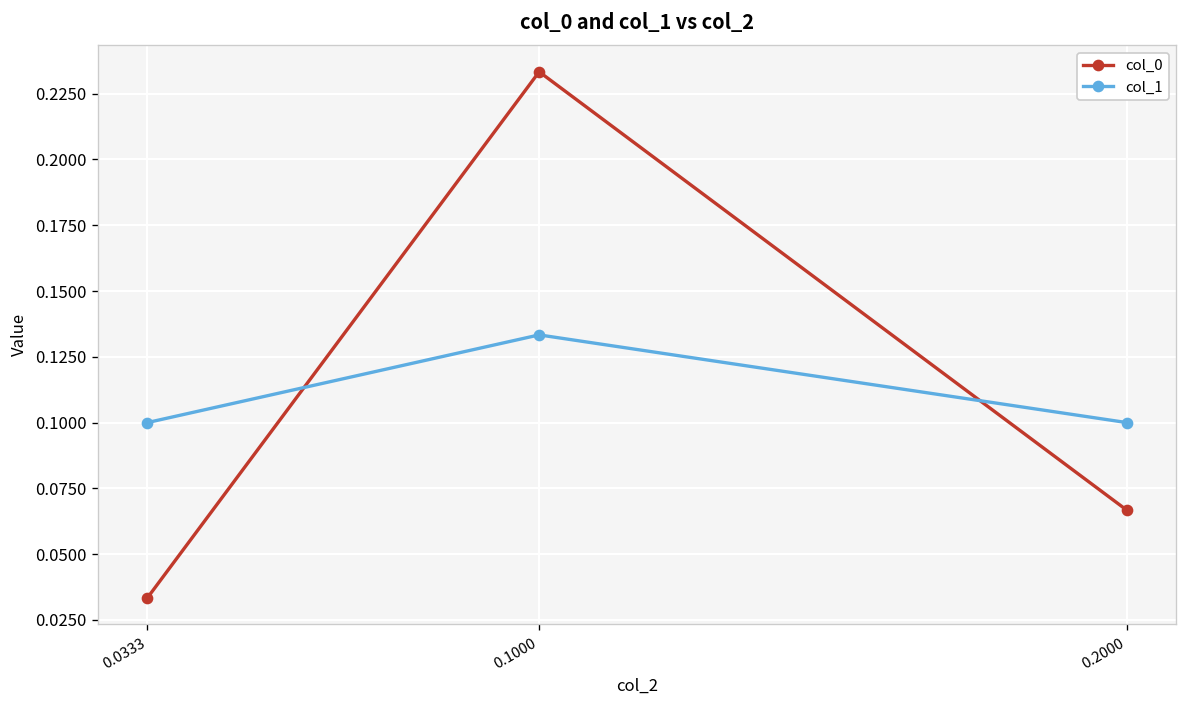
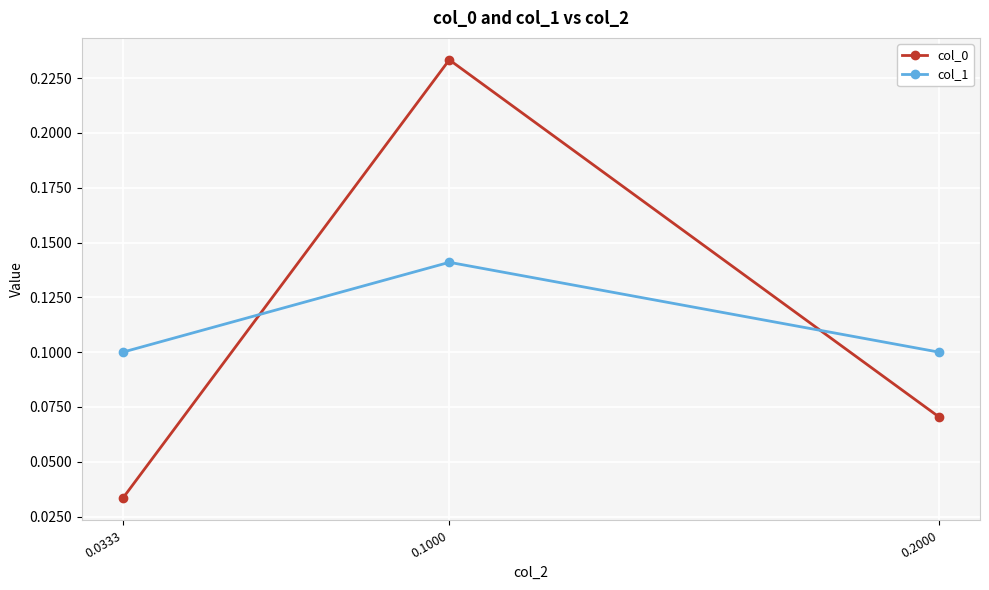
  {
    "col_0": {
      "0.0333": 0.033,
      "0.1000": 0.233,
-     "0.2000": 0.067
+     "0.2000": 0.070
    },
    "col_1": {
      "0.0333": 0.100,
-     "0.1000": 0.133,
+     "0.1000": 0.141,
      "0.2000": 0.100
    }
  }
